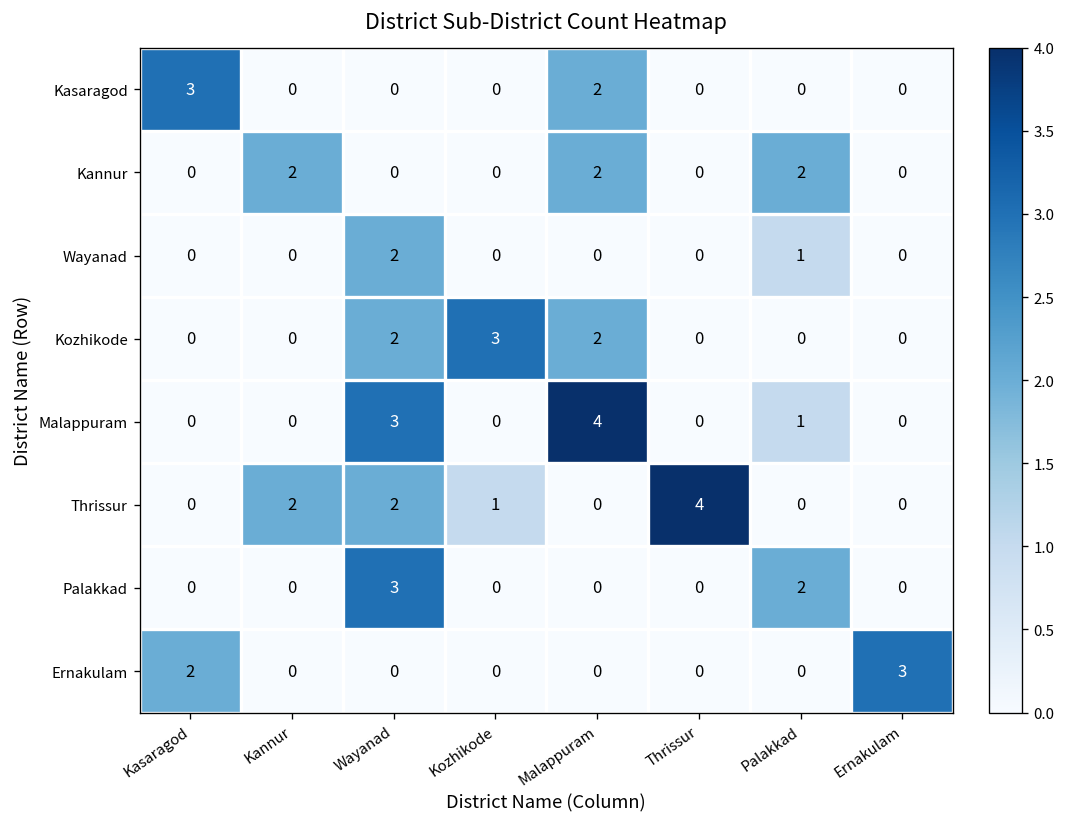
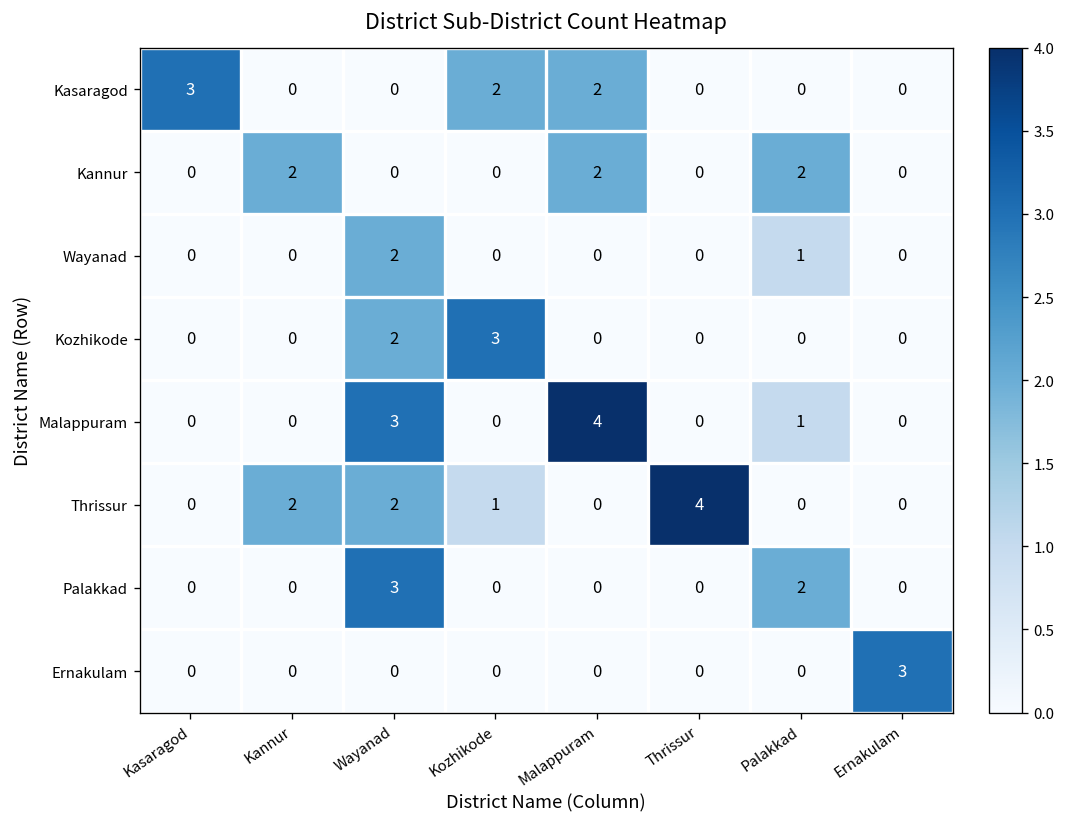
  {
    "Kasaragod": {
      "Kasaragod": 3,
      "Kannur": 0,
      "Wayanad": 0,
-     "Kozhikode": 0,
+     "Kozhikode": 2,
      "Malappuram": 2,
      "Thrissur": 0,
      "Palakkad": 0,
      "Ernakulam": 0
    },
    "Kannur": {
      "Kasaragod": 0,
      "Kannur": 2,
      "Wayanad": 0,
      "Kozhikode": 0,
      "Malappuram": 2,
      "Thrissur": 0,
      "Palakkad": 2,
      "Ernakulam": 0
    },
    "Wayanad": {
      "Kasaragod": 0,
      "Kannur": 0,
      "Wayanad": 2,
      "Kozhikode": 0,
      "Malappuram": 0,
      "Thrissur": 0,
      "Palakkad": 1,
      "Ernakulam": 0
    },
    "Kozhikode": {
      "Kasaragod": 0,
      "Kannur": 0,
      "Wayanad": 2,
      "Kozhikode": 3,
-     "Malappuram": 2,
+     "Malappuram": 0,
      "Thrissur": 0,
      "Palakkad": 0,
      "Ernakulam": 0
    },
    "Malappuram": {
      "Kasaragod": 0,
      "Kannur": 0,
      "Wayanad": 3,
      "Kozhikode": 0,
      "Malappuram": 4,
      "Thrissur": 0,
      "Palakkad": 1,
      "Ernakulam": 0
    },
    "Thrissur": {
      "Kasaragod": 0,
      "Kannur": 2,
      "Wayanad": 2,
      "Kozhikode": 1,
      "Malappuram": 0,
      "Thrissur": 4,
      "Palakkad": 0,
      "Ernakulam": 0
    },
    "Palakkad": {
      "Kasaragod": 0,
      "Kannur": 0,
      "Wayanad": 3,
      "Kozhikode": 0,
      "Malappuram": 0,
      "Thrissur": 0,
      "Palakkad": 2,
      "Ernakulam": 0
    },
    "Ernakulam": {
-     "Kasaragod": 2,
+     "Kasaragod": 0,
      "Kannur": 0,
      "Wayanad": 0,
      "Kozhikode": 0,
      "Malappuram": 0,
      "Thrissur": 0,
      "Palakkad": 0,
      "Ernakulam": 3
    }
  }
